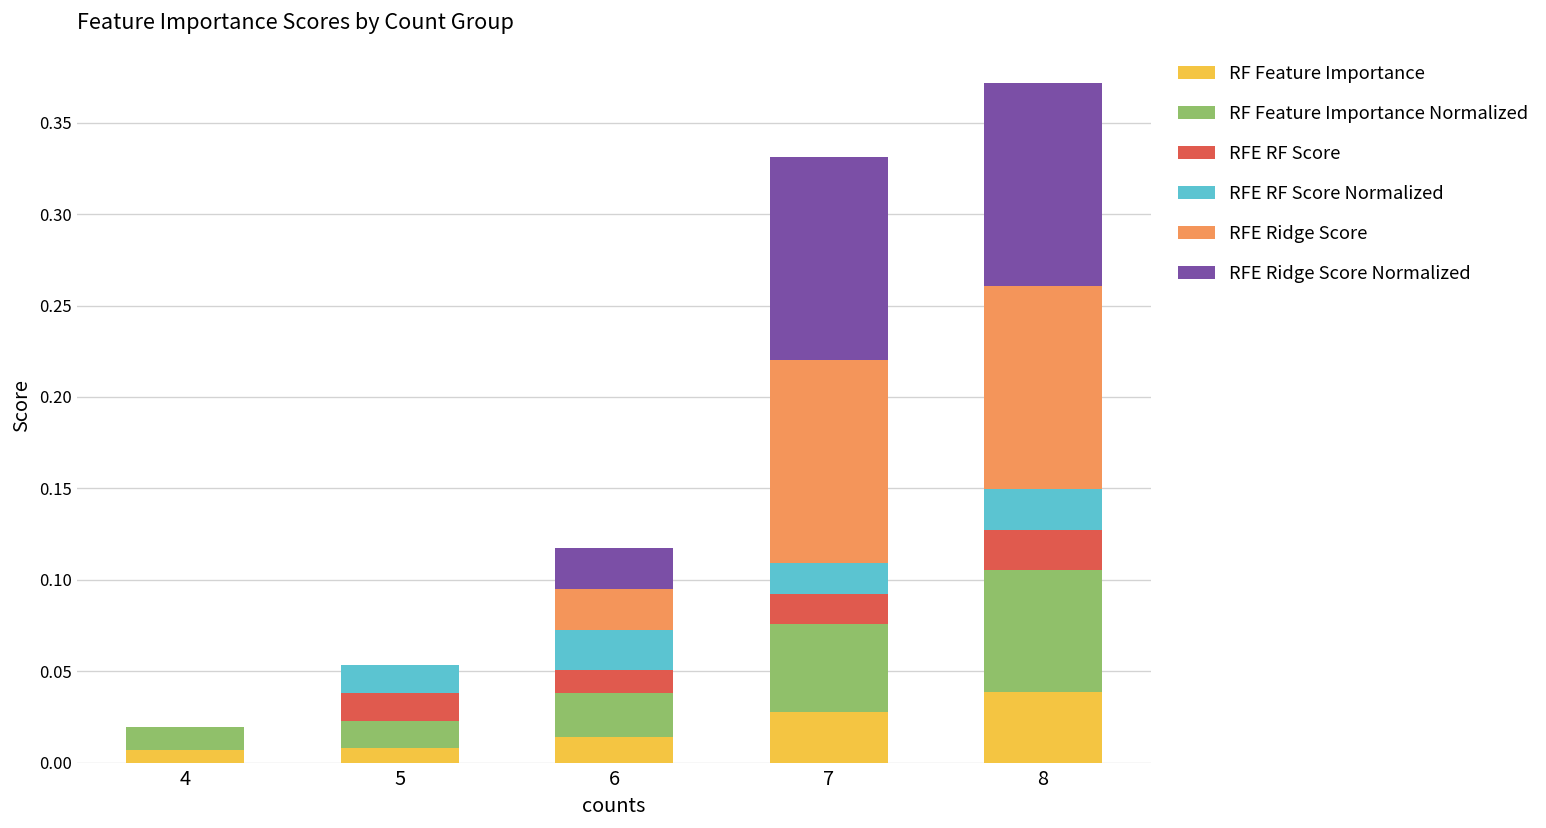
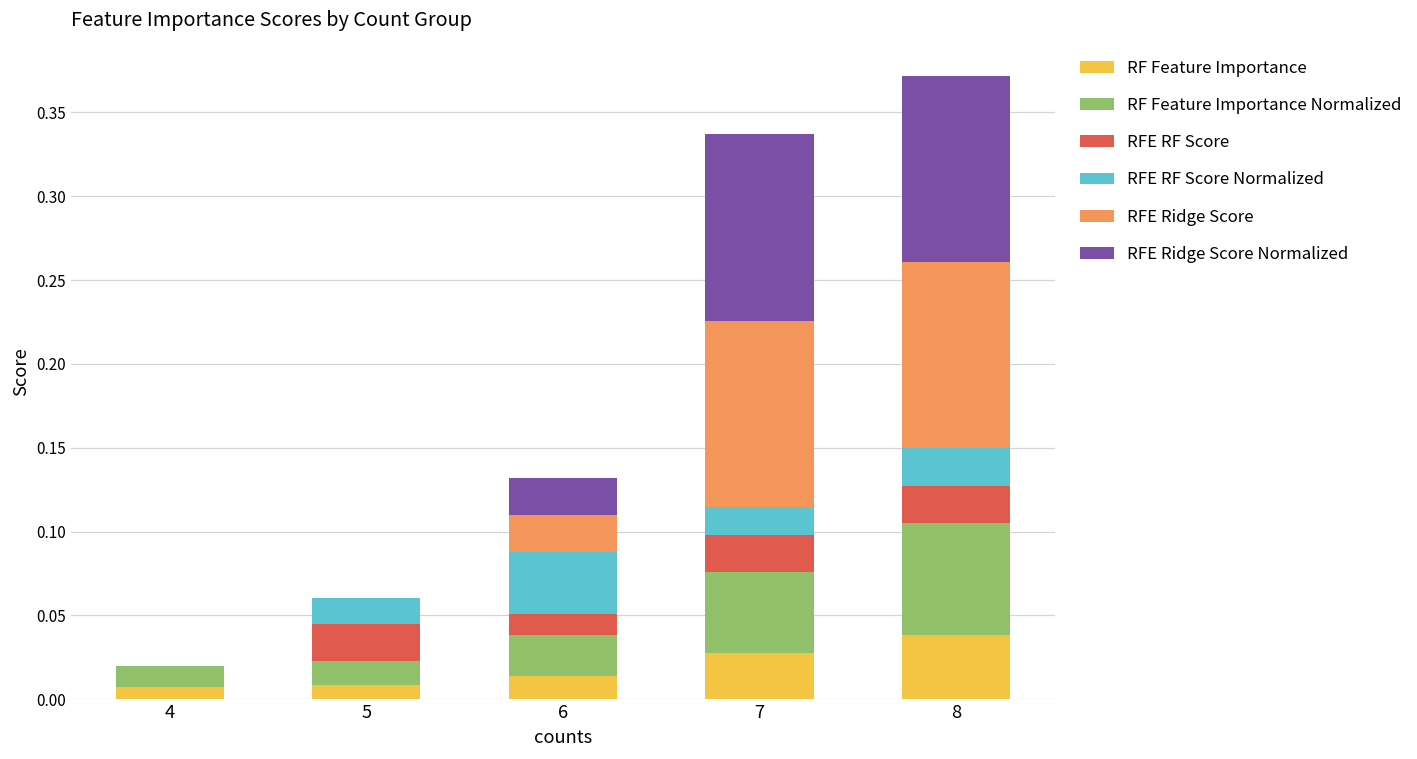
  {
    "RF Feature Importance Normalized": {
      "4": 0.012,
      "5": 0.014,
      "6": 0.024,
      "7": 0.048,
      "8": 0.067
    },
    "RFE RF Score": {
      "4": 0.000,
-     "5": 0.015,
+     "5": 0.022,
      "6": 0.012,
-     "7": 0.017,
+     "7": 0.022,
      "8": 0.022
    },
    "RFE RF Score Normalized": {
      "4": 0.000,
      "5": 0.015,
-     "6": 0.022,
+     "6": 0.037,
      "7": 0.017,
      "8": 0.022
    },
    "RFE Ridge Score Normalized": {
      "4": 0.000,
      "5": 0.000,
      "6": 0.022,
      "7": 0.111,
      "8": 0.111
    }
  }
